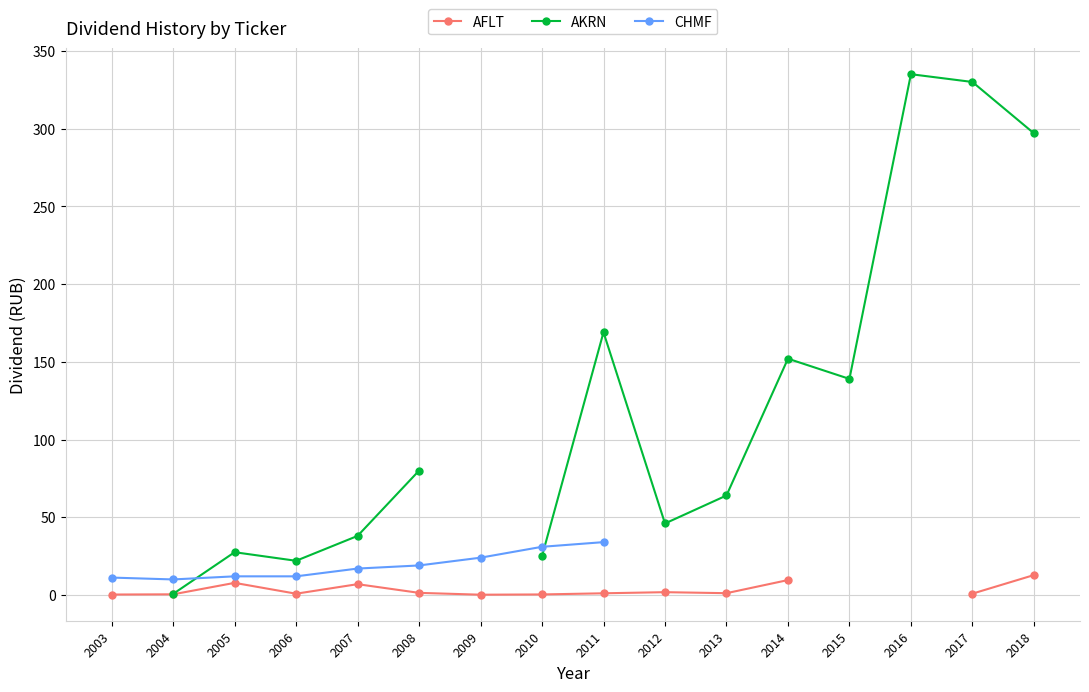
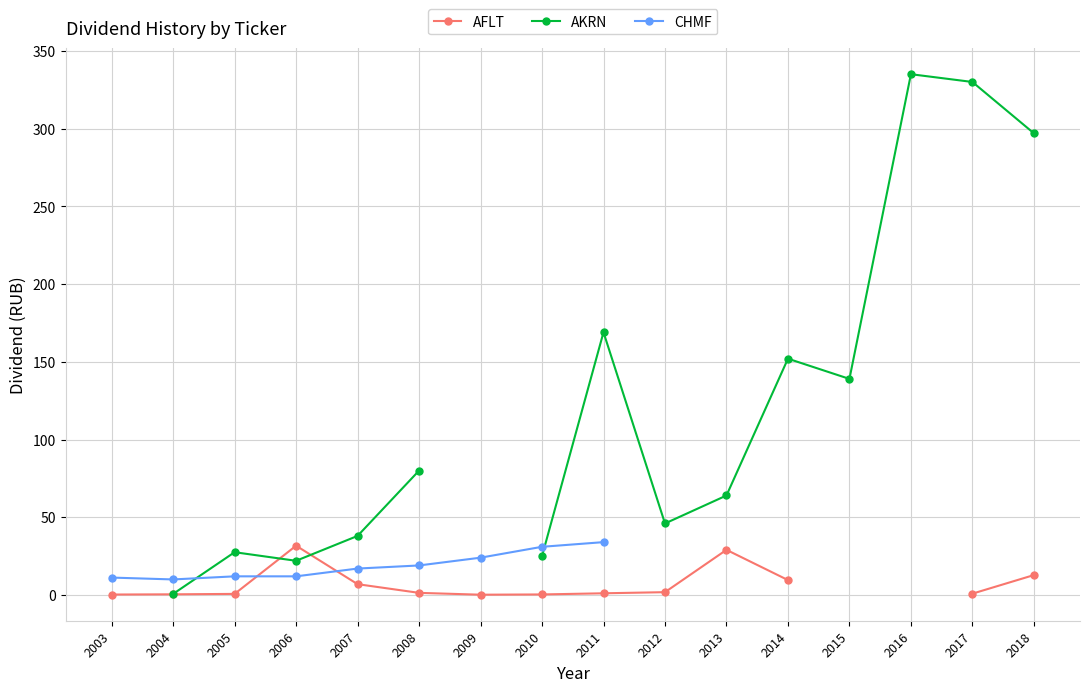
  {
    "AFLT": {
      "2003": 0,
-     "2005": 8,
-     "2006": 1,
+     "2005": 1,
+     "2006": 32,
      "2007": 7,
      "2008": 1,
      "2009": 0,
      "2010": 0,
      "2011": 1,
      "2012": 2,
-     "2013": 1,
+     "2013": 29,
      "2014": 10,
      "2017": 1,
      "2018": 13
    },
    "AKRN": {
      "2005": 28,
      "2006": 22,
      "2007": 38,
      "2008": 80,
      "2010": 25,
      "2011": 169,
      "2012": 46,
      "2013": 64,
      "2014": 152,
      "2015": 139,
      "2016": 335,
      "2017": 330,
      "2018": 297
    },
    "CHMF": {
      "2003": 11,
      "2004": 10,
      "2005": 12,
      "2006": 12,
      "2007": 17,
      "2008": 19,
      "2009": 24,
      "2010": 31,
      "2011": 34
    }
  }
